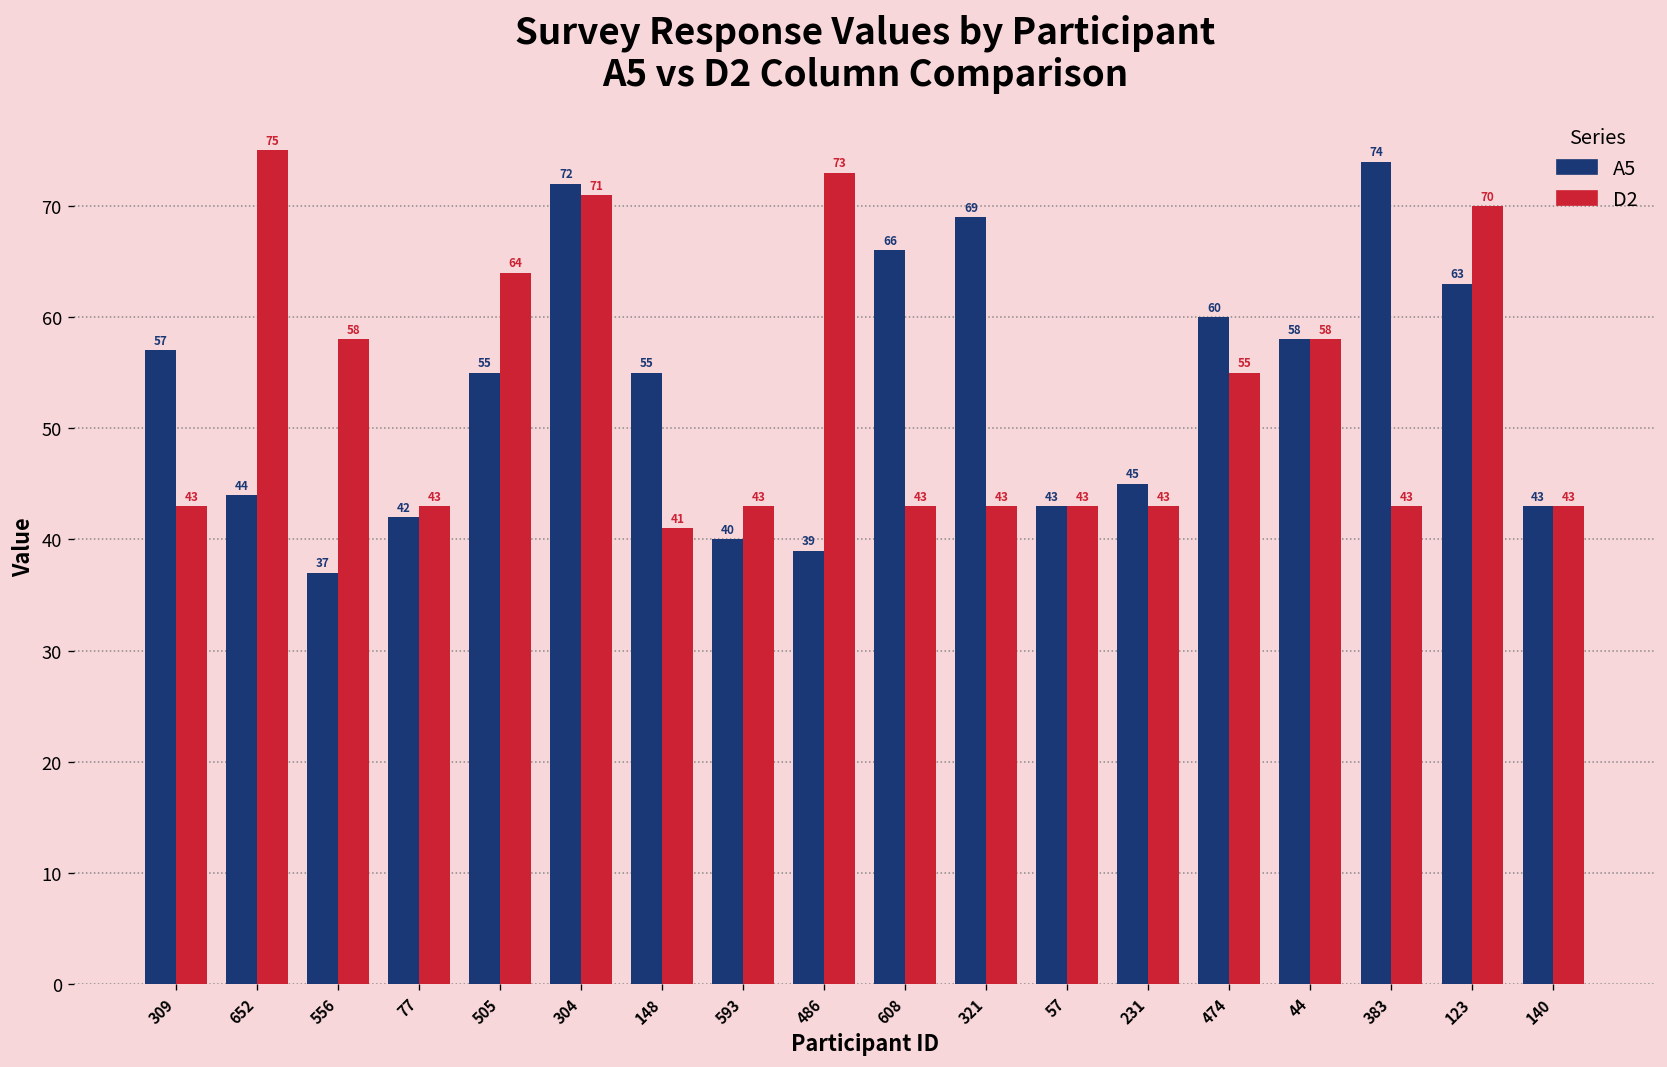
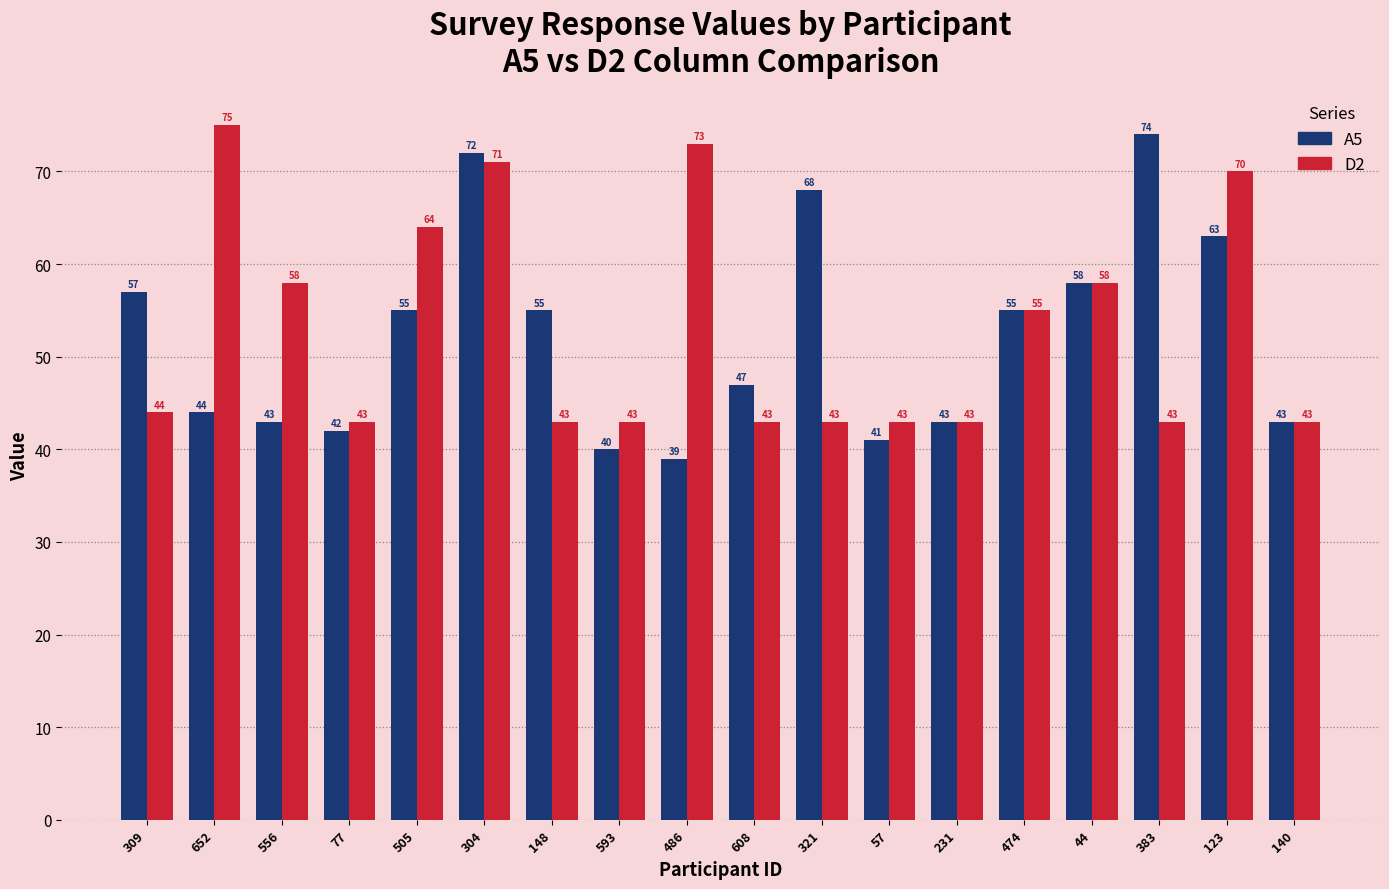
  {
    "A5": {
      "309": 57,
      "652": 44,
-     "556": 37,
+     "556": 43,
      "77": 42,
      "505": 55,
      "304": 72,
      "148": 55,
      "593": 40,
      "486": 39,
-     "608": 66,
-     "321": 69,
-     "57": 43,
-     "231": 45,
-     "474": 60,
+     "608": 47,
+     "321": 68,
+     "57": 41,
+     "231": 43,
+     "474": 55,
      "44": 58,
      "383": 74,
      "123": 63,
      "140": 43
    },
    "D2": {
-     "309": 43,
+     "309": 44,
      "652": 75,
      "556": 58,
      "77": 43,
      "505": 64,
      "304": 71,
-     "148": 41,
+     "148": 43,
      "593": 43,
      "486": 73,
      "608": 43,
      "321": 43,
      "57": 43,
      "231": 43,
      "474": 55,
      "44": 58,
      "383": 43,
      "123": 70,
      "140": 43
    }
  }
